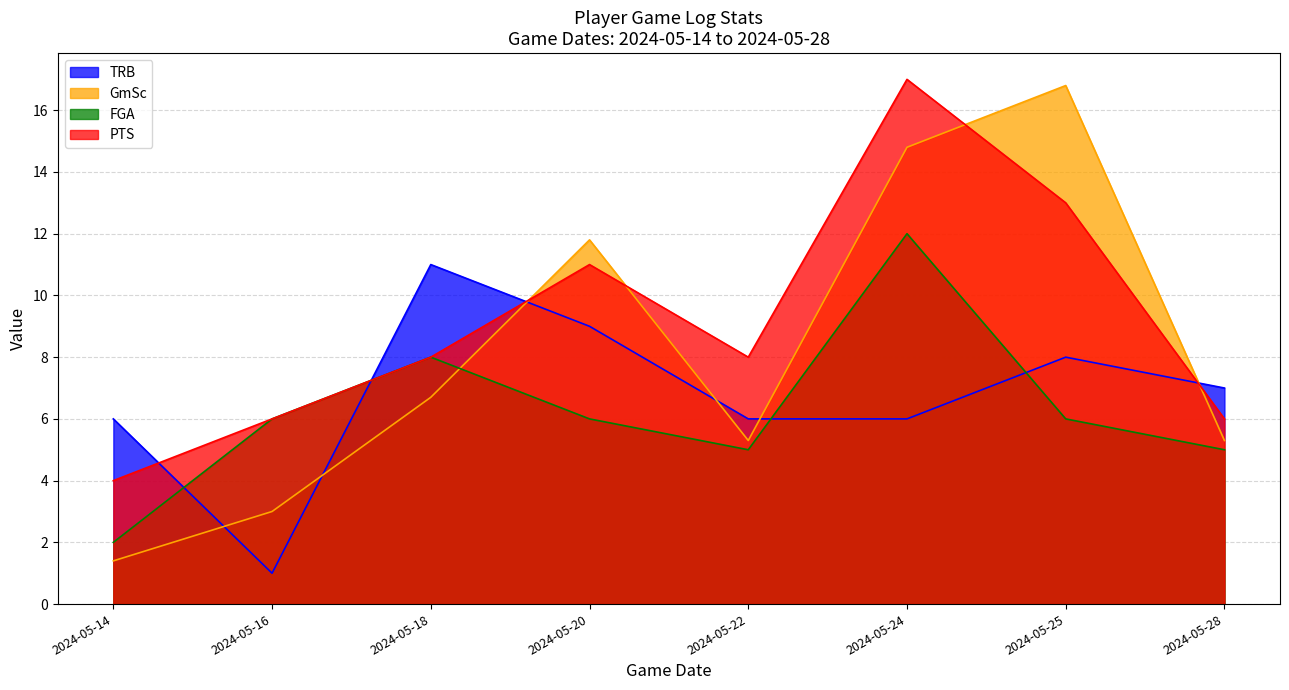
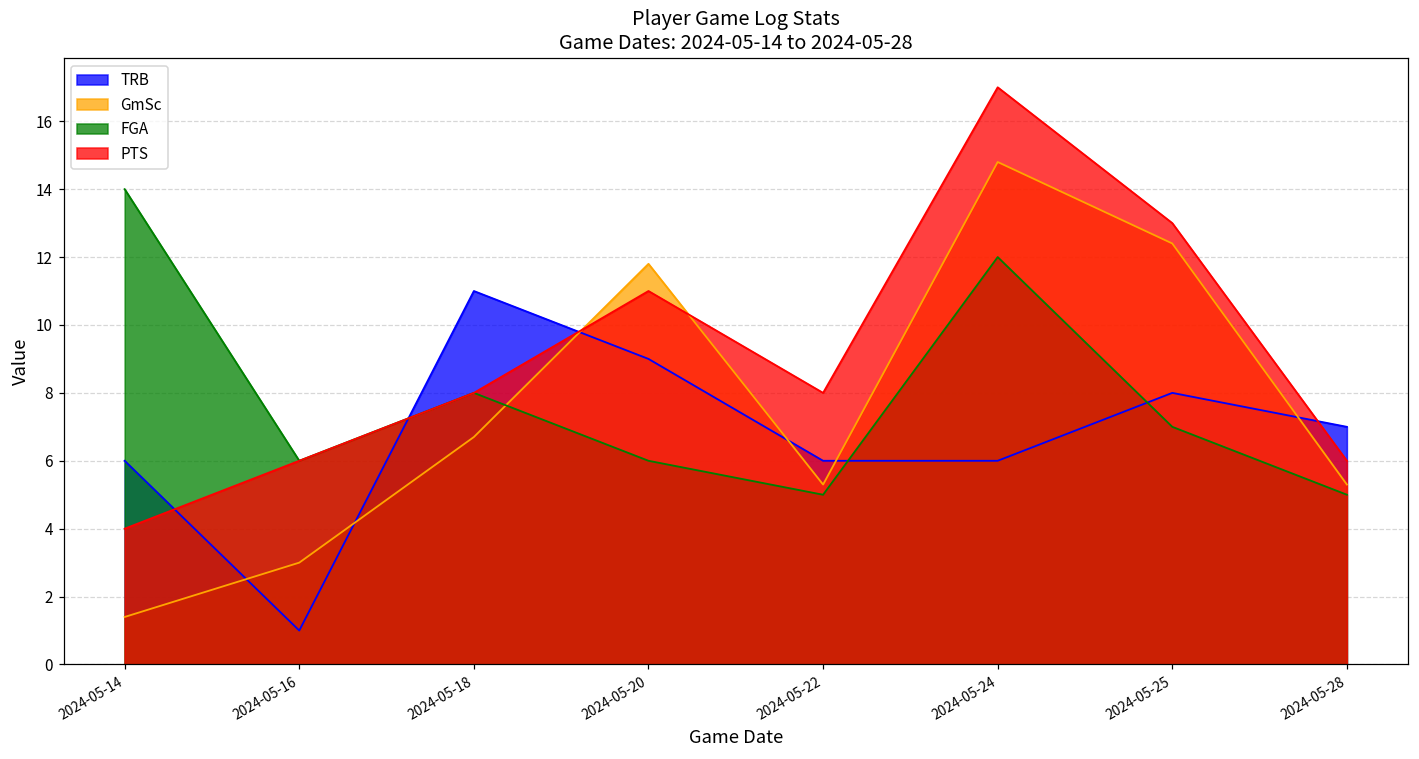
  {
    "TRB": {
      "2024-05-14": 6.0,
      "2024-05-16": 1.0,
      "2024-05-18": 11.0,
      "2024-05-20": 9.0,
      "2024-05-22": 6.0,
      "2024-05-24": 6.0,
      "2024-05-25": 8.0,
      "2024-05-28": 7.0
    },
    "GmSc": {
      "2024-05-14": 1.4,
      "2024-05-16": 3.0,
      "2024-05-18": 6.7,
      "2024-05-20": 11.8,
      "2024-05-22": 5.3,
      "2024-05-24": 14.8,
-     "2024-05-25": 16.8,
+     "2024-05-25": 12.4,
      "2024-05-28": 5.3
    },
    "FGA": {
-     "2024-05-14": 2,
+     "2024-05-14": 14,
      "2024-05-20": 6,
      "2024-05-22": 5,
      "2024-05-24": 12,
-     "2024-05-25": 6,
+     "2024-05-25": 7,
      "2024-05-28": 5
    },
    "PTS": {
      "2024-05-14": 4.0,
      "2024-05-20": 11.0,
      "2024-05-22": 8.0,
      "2024-05-24": 17.0,
      "2024-05-25": 13.0,
      "2024-05-28": 6.0
    }
  }
